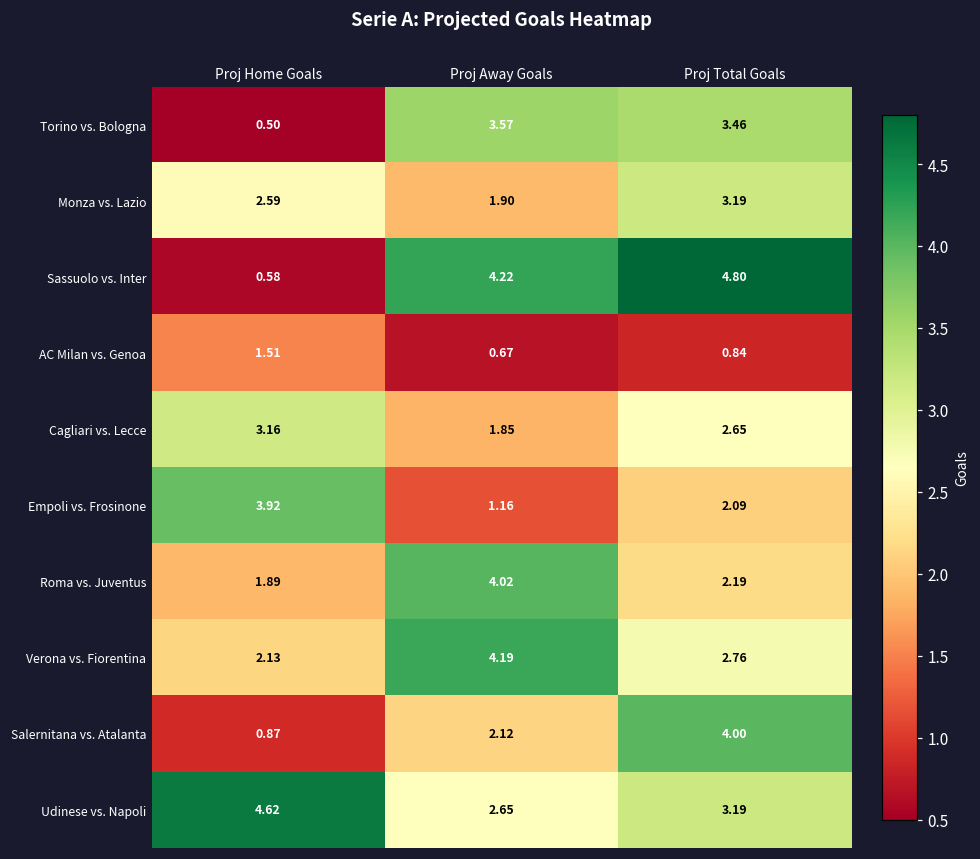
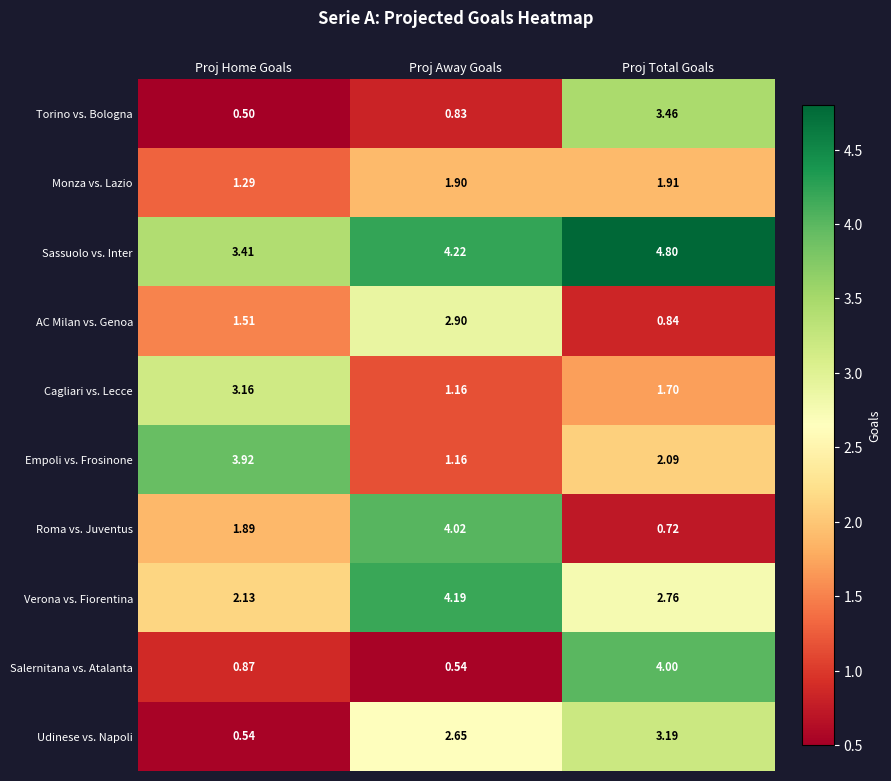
  {
    "Torino vs. Bologna": {
      "Proj Home Goals": 0.50,
-     "Proj Away Goals": 3.57,
+     "Proj Away Goals": 0.83,
      "Proj Total Goals": 3.46
    },
    "Monza vs. Lazio": {
-     "Proj Home Goals": 2.59,
+     "Proj Home Goals": 1.29,
      "Proj Away Goals": 1.90,
-     "Proj Total Goals": 3.19
+     "Proj Total Goals": 1.91
    },
    "Sassuolo vs. Inter": {
-     "Proj Home Goals": 0.58,
+     "Proj Home Goals": 3.41,
      "Proj Away Goals": 4.22,
      "Proj Total Goals": 4.80
    },
    "AC Milan vs. Genoa": {
      "Proj Home Goals": 1.51,
-     "Proj Away Goals": 0.67,
+     "Proj Away Goals": 2.90,
      "Proj Total Goals": 0.84
    },
    "Cagliari vs. Lecce": {
      "Proj Home Goals": 3.16,
-     "Proj Away Goals": 1.85,
-     "Proj Total Goals": 2.65
+     "Proj Away Goals": 1.16,
+     "Proj Total Goals": 1.70
    },
    "Empoli vs. Frosinone": {
      "Proj Home Goals": 3.92,
      "Proj Away Goals": 1.16,
      "Proj Total Goals": 2.09
    },
    "Roma vs. Juventus": {
      "Proj Home Goals": 1.89,
      "Proj Away Goals": 4.02,
-     "Proj Total Goals": 2.19
+     "Proj Total Goals": 0.72
    },
    "Verona vs. Fiorentina": {
      "Proj Home Goals": 2.13,
      "Proj Away Goals": 4.19,
      "Proj Total Goals": 2.76
    },
    "Salernitana vs. Atalanta": {
      "Proj Home Goals": 0.87,
-     "Proj Away Goals": 2.12,
+     "Proj Away Goals": 0.54,
      "Proj Total Goals": 4.00
    },
    "Udinese vs. Napoli": {
-     "Proj Home Goals": 4.62,
+     "Proj Home Goals": 0.54,
      "Proj Away Goals": 2.65,
      "Proj Total Goals": 3.19
    }
  }
